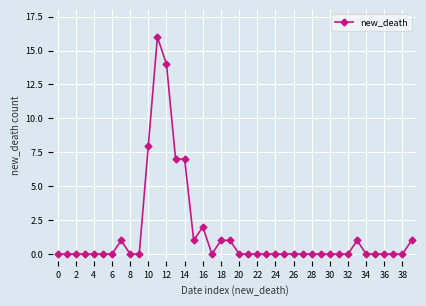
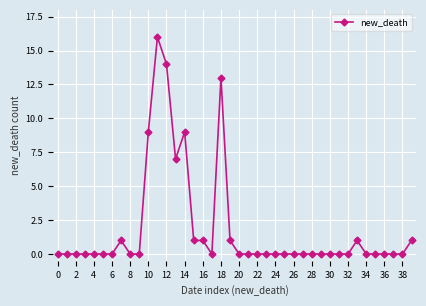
  {
    "0": 0,
    "2": 0,
    "4": 0,
    "6": 0,
    "8": 0,
-   "10": 8,
+   "10": 9,
    "12": 14,
-   "14": 7,
-   "16": 2,
-   "18": 1,
+   "14": 9,
+   "16": 1,
+   "18": 13,
    "20": 0,
    "22": 0,
    "24": 0,
    "26": 0,
    "28": 0,
    "30": 0,
    "32": 0,
    "34": 0,
    "36": 0,
    "38": 0
  }
